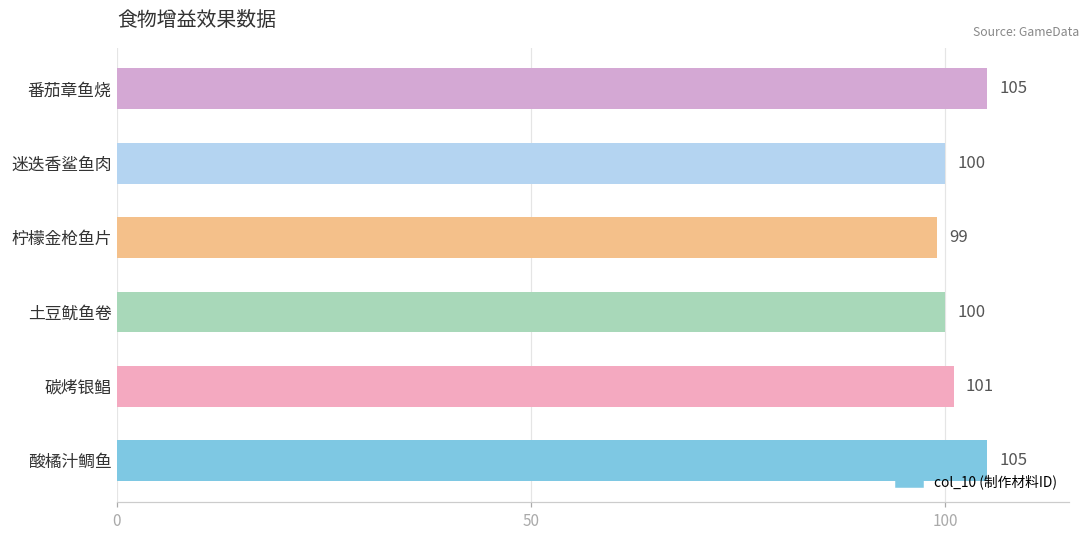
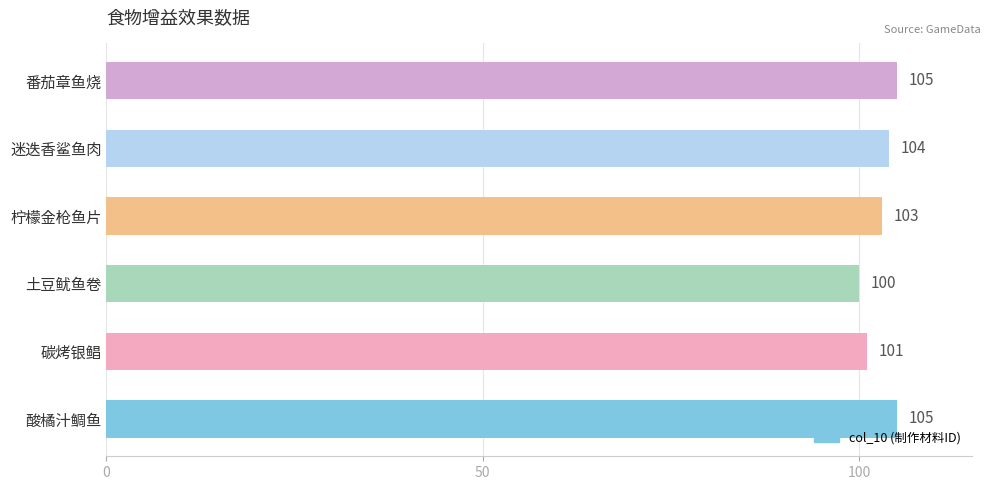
  {
    "番茄章鱼烧": 105,
-   "迷迭香鲨鱼肉": 100,
-   "柠檬金枪鱼片": 99,
+   "迷迭香鲨鱼肉": 104,
+   "柠檬金枪鱼片": 103,
    "土豆鱿鱼卷": 100,
    "碳烤银鲳": 101,
    "酸橘汁鲷鱼": 105
  }
